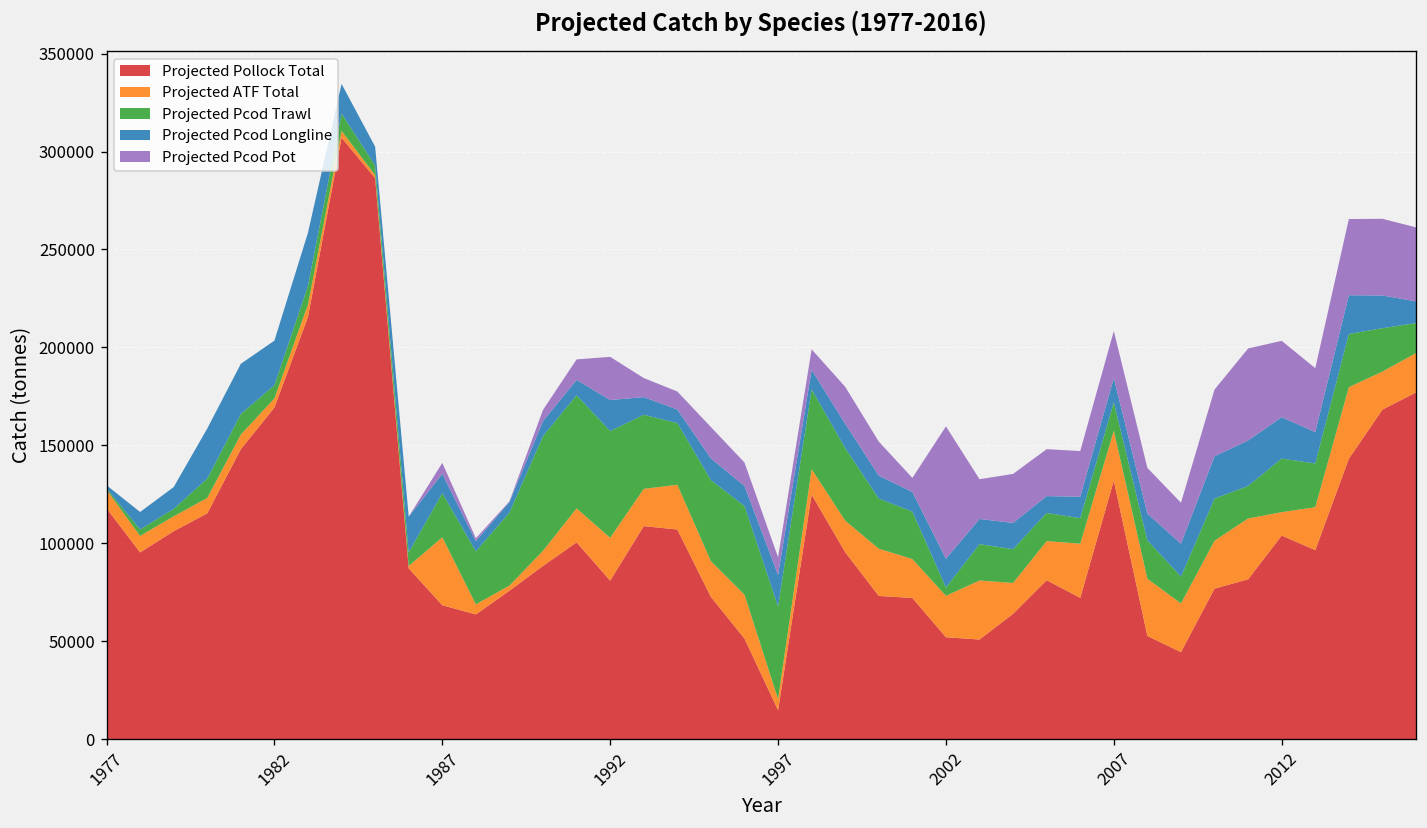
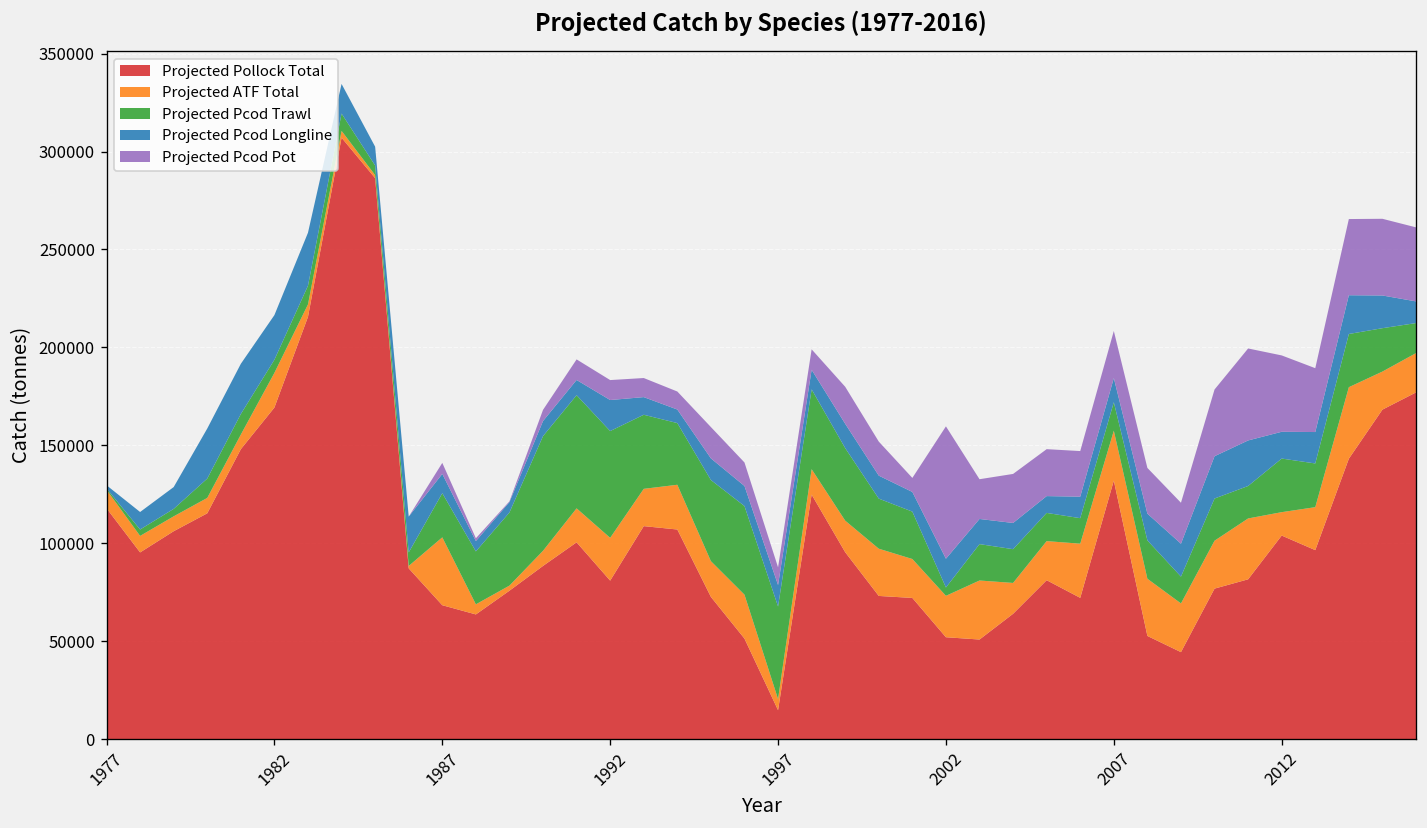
  {
    "Projected Pollock Total": {
      "1977": 118000,
      "1982": 169000,
      "1987": 68000,
      "1992": 81000,
      "1997": 15000,
      "2002": 52000,
      "2007": 132000,
      "2012": 104000
    },
    "Projected ATF Total": {
-     "1982": 5000,
+     "1982": 18000,
      "1987": 35000,
      "1992": 22000,
      "1997": 6000,
      "2002": 21000,
      "2007": 25000,
      "2012": 12000
    },
    "Projected Pcod Trawl": {
      "1982": 7000,
      "1987": 23000,
      "1992": 55000,
      "1997": 47000,
      "2002": 4000,
      "2007": 15000,
      "2012": 27000
    },
    "Projected Pcod Longline": {
      "1987": 10000,
      "1992": 16000,
-     "1997": 16000,
+     "1997": 11000,
      "2002": 15000,
      "2007": 12000,
-     "2012": 21000
+     "2012": 14000
    },
    "Projected Pcod Pot": {
      "1987": 6000,
-     "1992": 22000,
+     "1992": 10000,
      "1997": 9000,
      "2002": 68000,
      "2007": 24000,
      "2012": 39000
    }
  }
